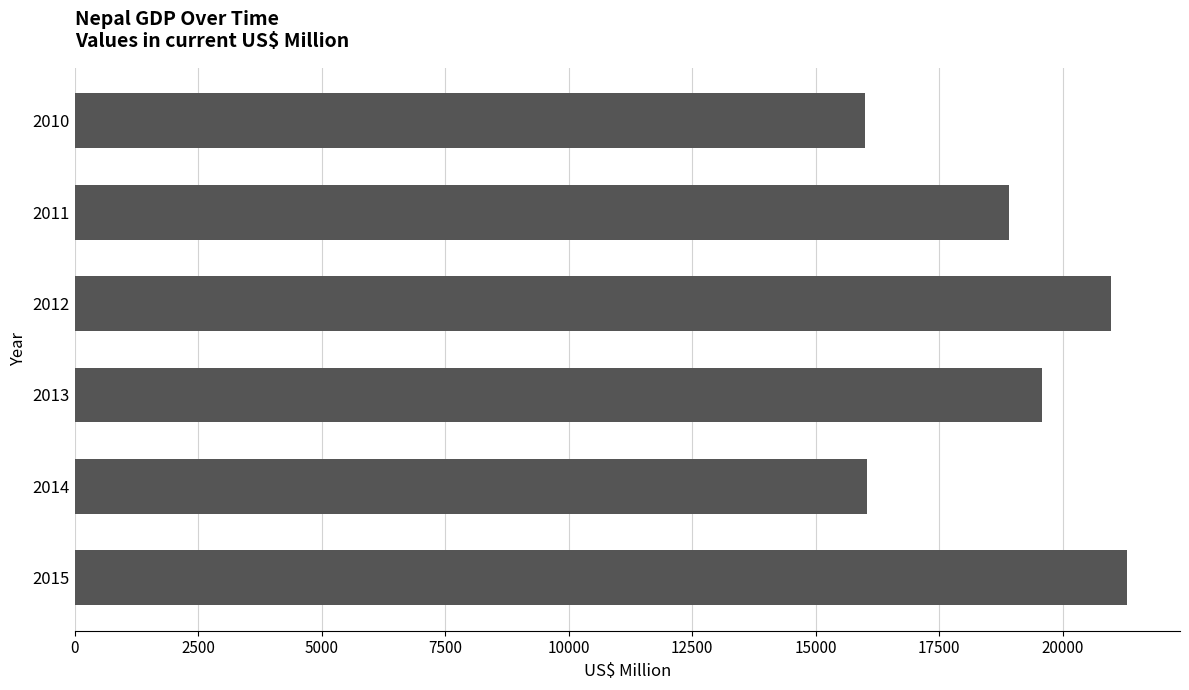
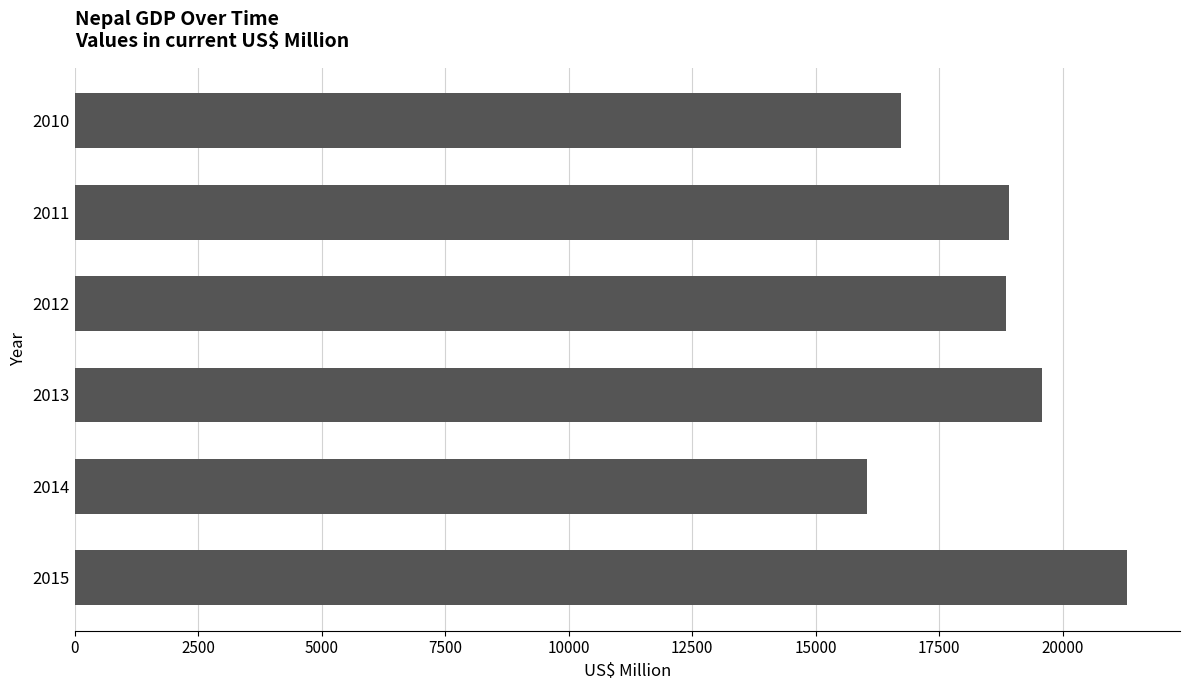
  {
-   "2010": 16000,
+   "2010": 16700,
    "2011": 18900,
-   "2012": 21000,
+   "2012": 18900,
    "2013": 19600,
    "2014": 16000,
    "2015": 21300
  }
